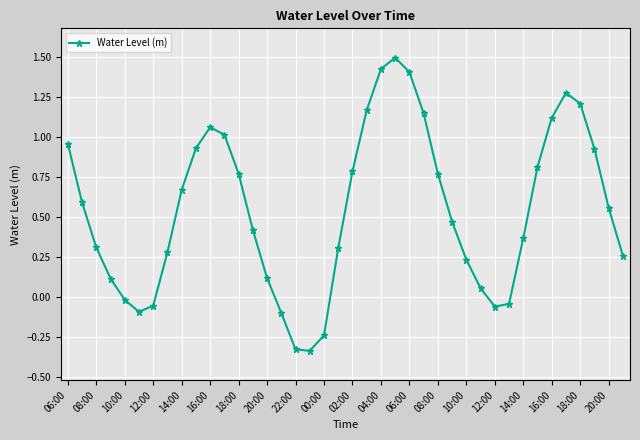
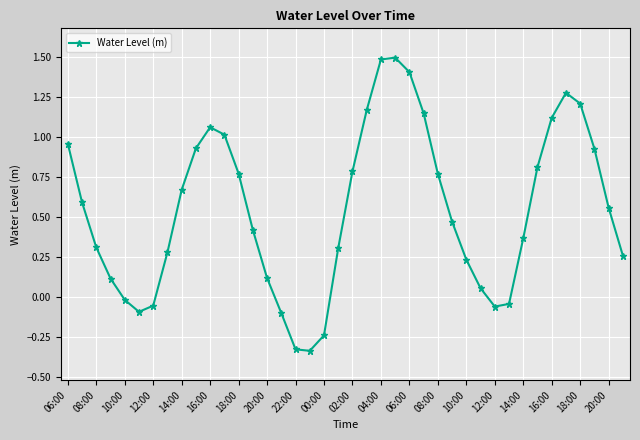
  {
    "22:00": -0.32,
    "00:00": -0.24,
    "02:00": 0.79,
-   "04:00": 1.42
+   "04:00": 1.48
  }
